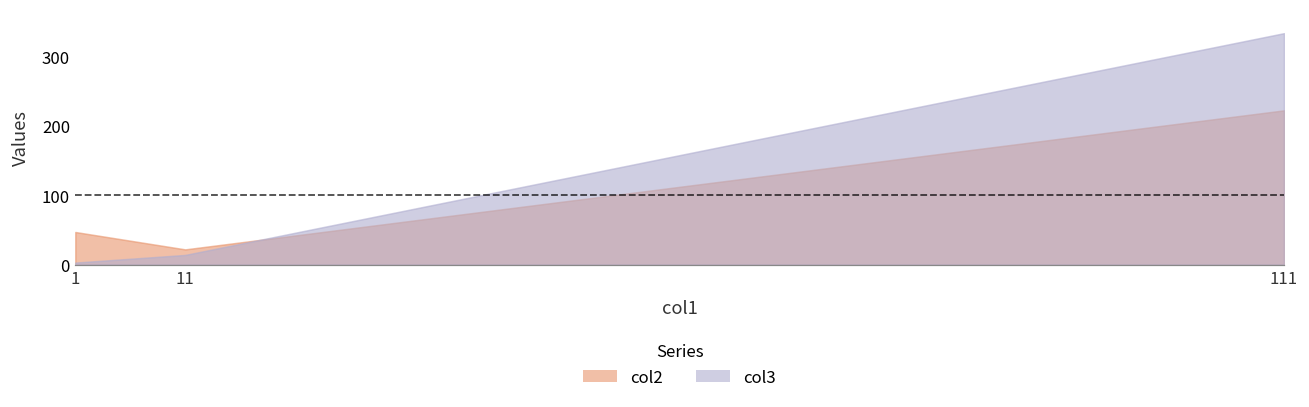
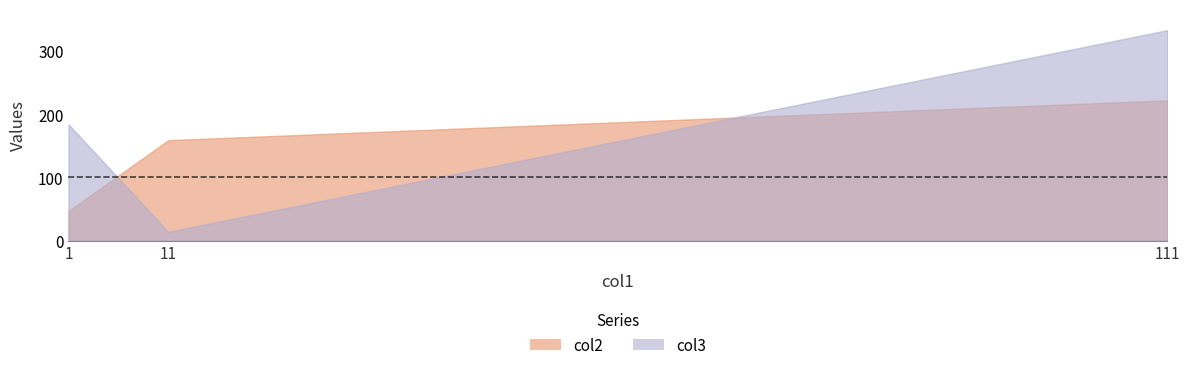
  {
    "col2": {
      "1": 50,
-     "11": 20,
+     "11": 160,
      "111": 220
    },
    "col3": {
-     "1": 0,
+     "1": 180,
      "11": 10,
      "111": 330
    }
  }
